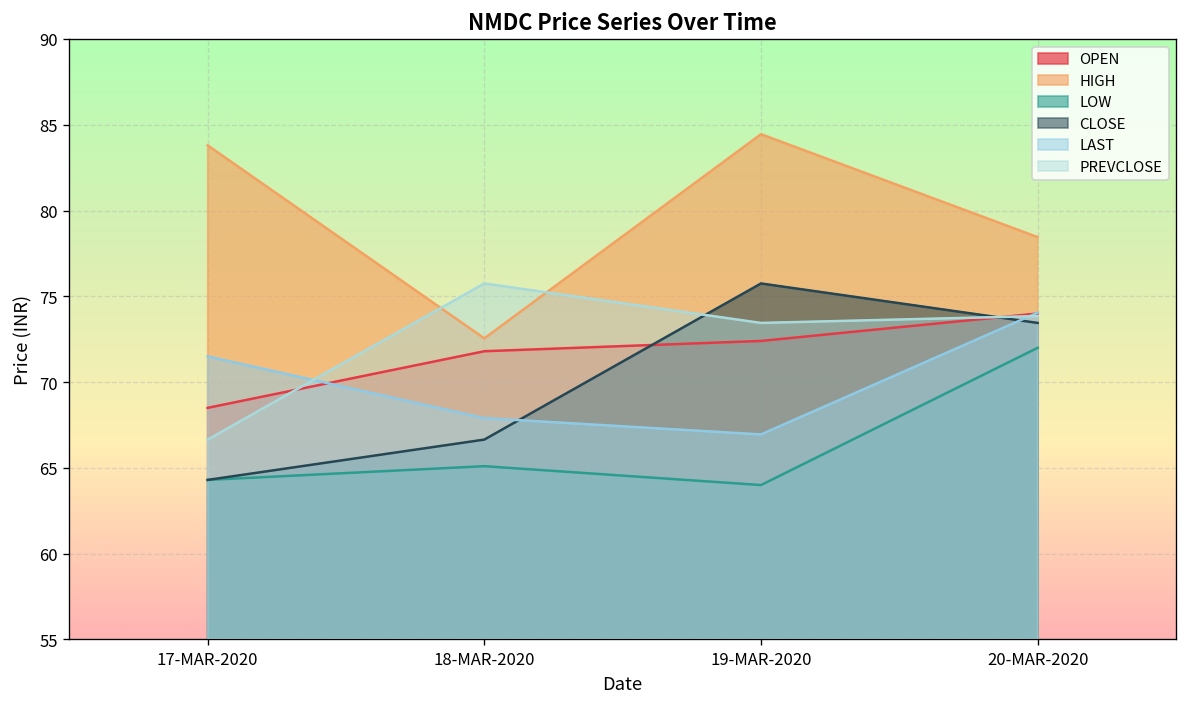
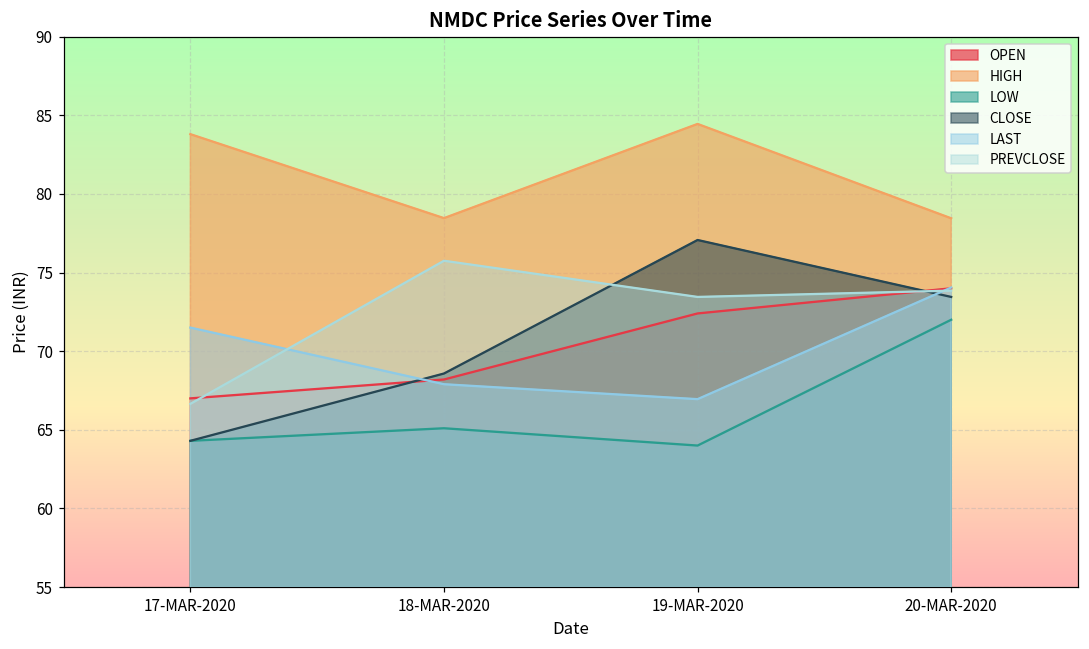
  {
    "OPEN": {
-     "17-MAR-2020": 68.5,
-     "18-MAR-2020": 71.8,
+     "17-MAR-2020": 67.0,
+     "18-MAR-2020": 68.2,
      "19-MAR-2020": 72.4
    },
    "HIGH": {
      "17-MAR-2020": 83.8,
-     "18-MAR-2020": 72.6,
+     "18-MAR-2020": 78.5,
      "19-MAR-2020": 84.5,
      "20-MAR-2020": 78.5
    },
    "LOW": {
      "18-MAR-2020": 65.1,
      "19-MAR-2020": 64.0,
      "20-MAR-2020": 72.0
    },
    "CLOSE": {
-     "18-MAR-2020": 66.7,
-     "19-MAR-2020": 75.8,
+     "18-MAR-2020": 68.6,
+     "19-MAR-2020": 77.1,
      "20-MAR-2020": 73.5
    }
  }
